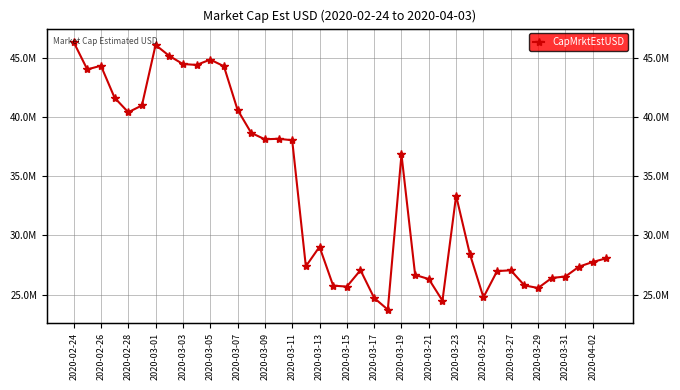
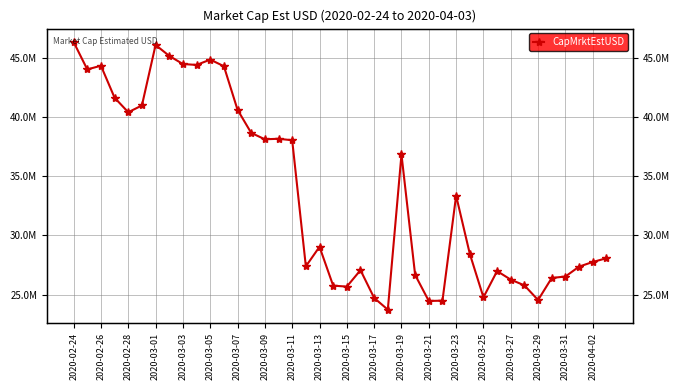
  {
    "2020-02-24": 46300000,
    "2020-02-26": 44300000,
    "2020-02-28": 40400000,
    "2020-03-01": 46100000,
    "2020-03-03": 44500000,
    "2020-03-05": 44800000,
    "2020-03-07": 40600000,
    "2020-03-09": 38100000,
    "2020-03-11": 38000000,
    "2020-03-13": 29000000,
    "2020-03-15": 25700000,
    "2020-03-17": 24700000,
    "2020-03-19": 36800000,
-   "2020-03-21": 26300000,
+   "2020-03-21": 24500000,
    "2020-03-23": 33400000,
    "2020-03-25": 24800000,
-   "2020-03-27": 27100000,
-   "2020-03-29": 25600000,
+   "2020-03-27": 26300000,
+   "2020-03-29": 24600000,
    "2020-03-31": 26500000,
    "2020-04-02": 27800000
  }
